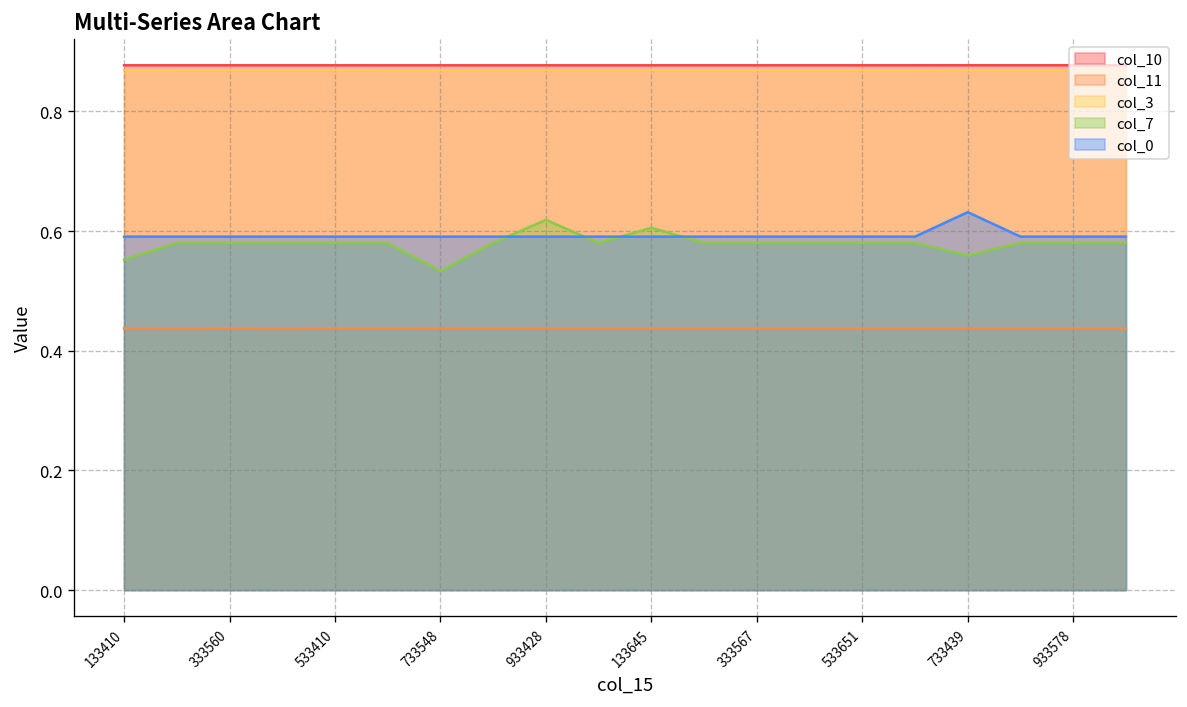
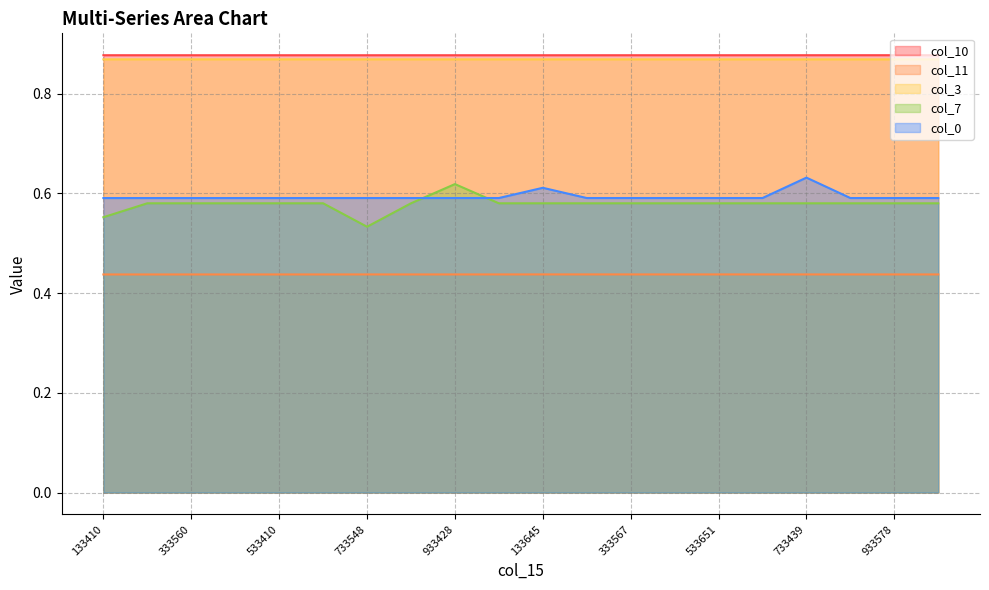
  {
    "col_7": {
      "133410": 0.55,
      "333560": 0.58,
      "533410": 0.58,
      "733548": 0.53,
      "933428": 0.62,
-     "133645": 0.61,
+     "133645": 0.58,
      "333567": 0.58,
      "533651": 0.58,
-     "733439": 0.56,
+     "733439": 0.58,
      "933578": 0.58
    },
    "col_0": {
      "133410": 0.59,
      "333560": 0.59,
      "533410": 0.59,
      "733548": 0.59,
      "933428": 0.59,
-     "133645": 0.59,
+     "133645": 0.61,
      "333567": 0.59,
      "533651": 0.59,
      "733439": 0.63,
      "933578": 0.59
    }
  }
